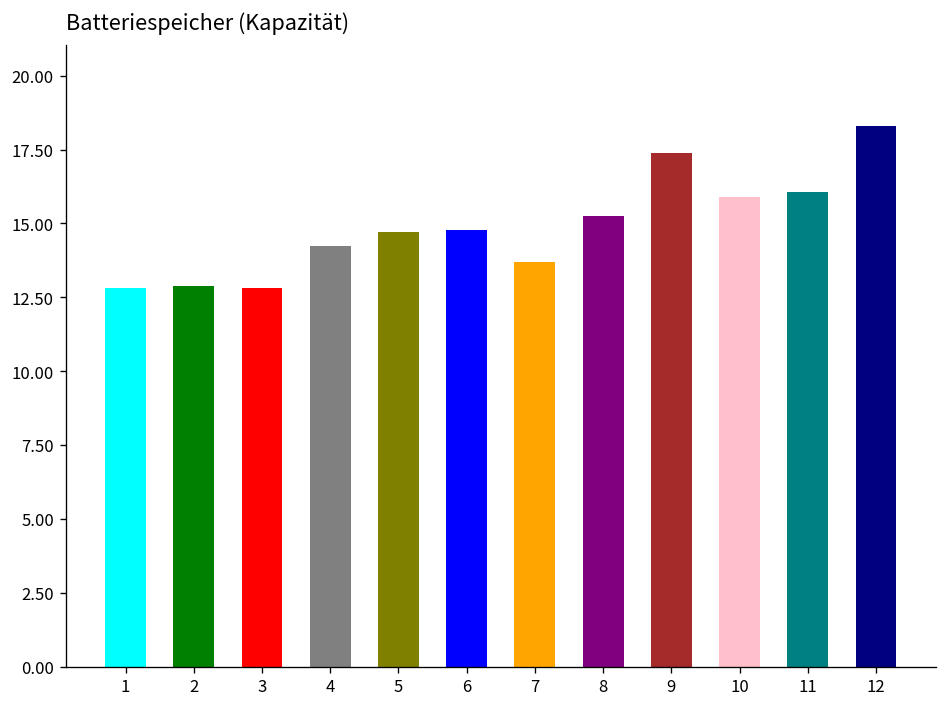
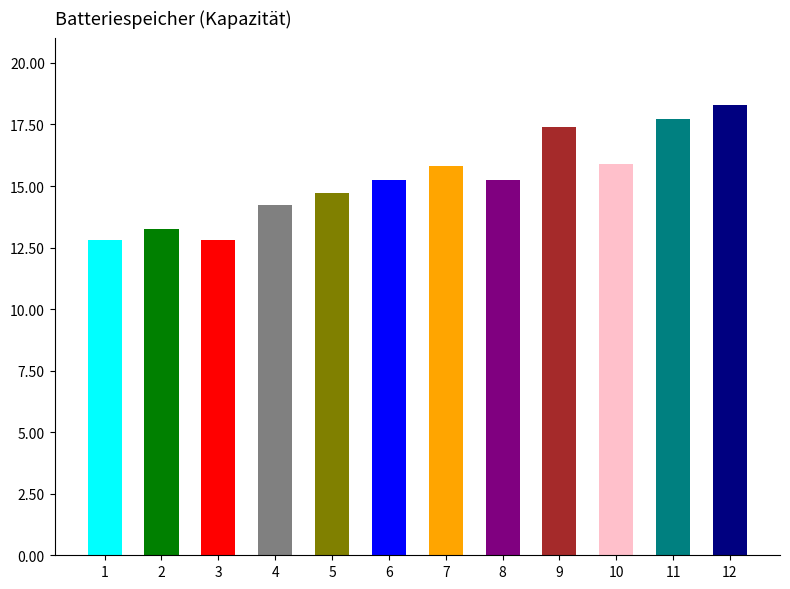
  {
    "1": 12.8,
-   "2": 12.9,
+   "2": 13.3,
    "3": 12.8,
    "4": 14.2,
    "5": 14.7,
-   "6": 14.8,
-   "7": 13.7,
+   "6": 15.2,
+   "7": 15.8,
    "8": 15.3,
    "9": 17.4,
    "10": 15.9,
-   "11": 16.0,
+   "11": 17.7,
    "12": 18.3
  }
